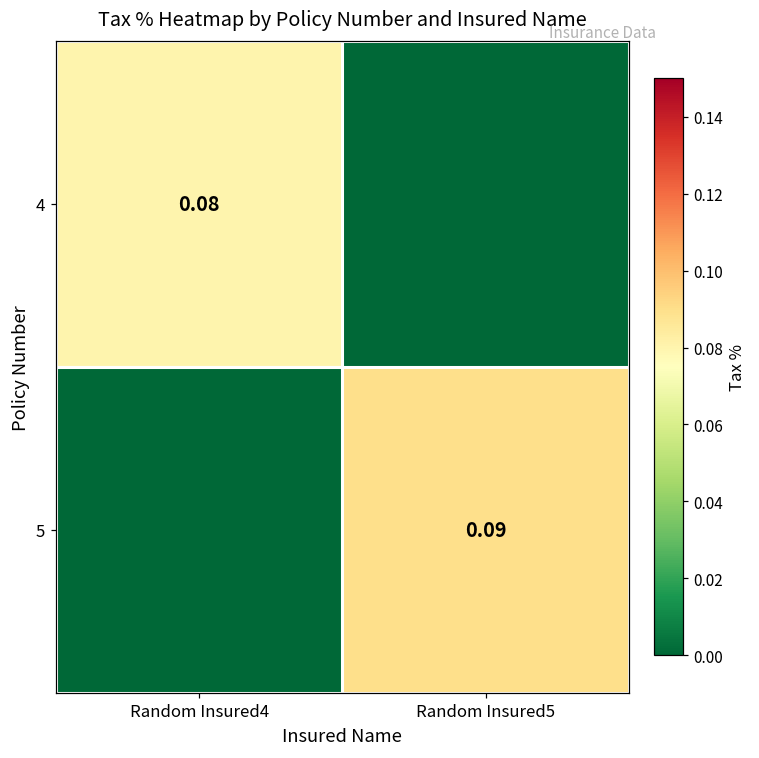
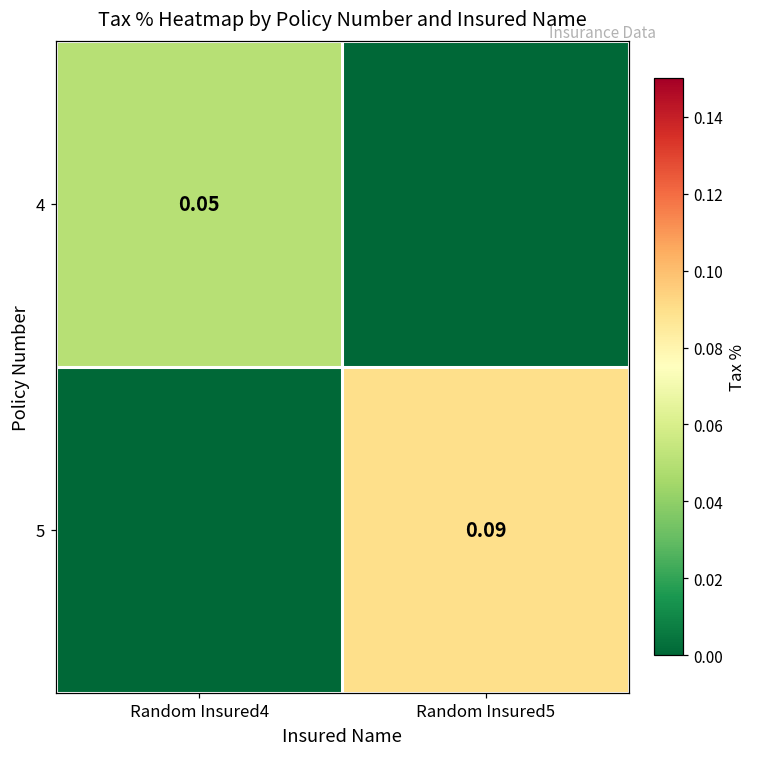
  {
    "4": {
-     "Random Insured4": 0.08
+     "Random Insured4": 0.05
    },
    "5": {
      "Random Insured5": 0.09
    }
  }
